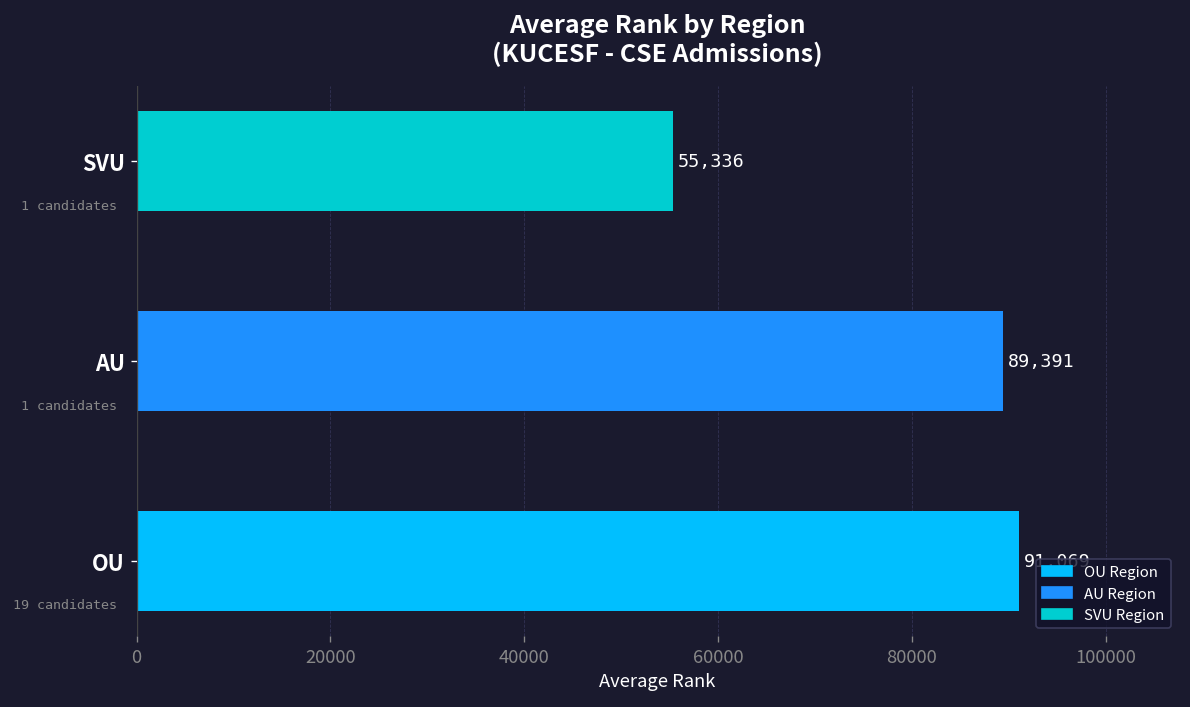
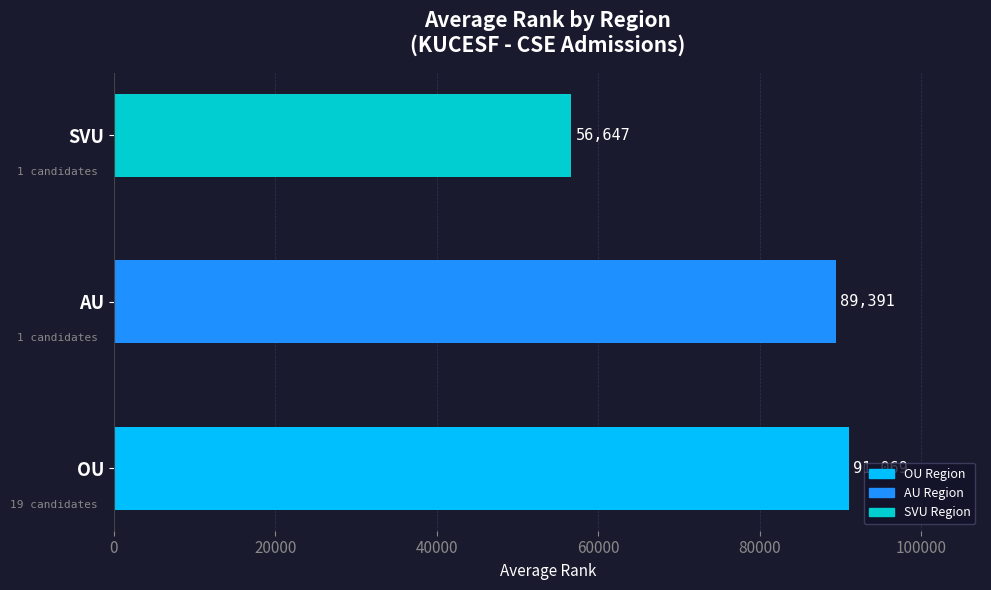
  {
-   "SVU": "55,336",
+   "SVU": "56,647",
    "AU": "89,391"
  }
